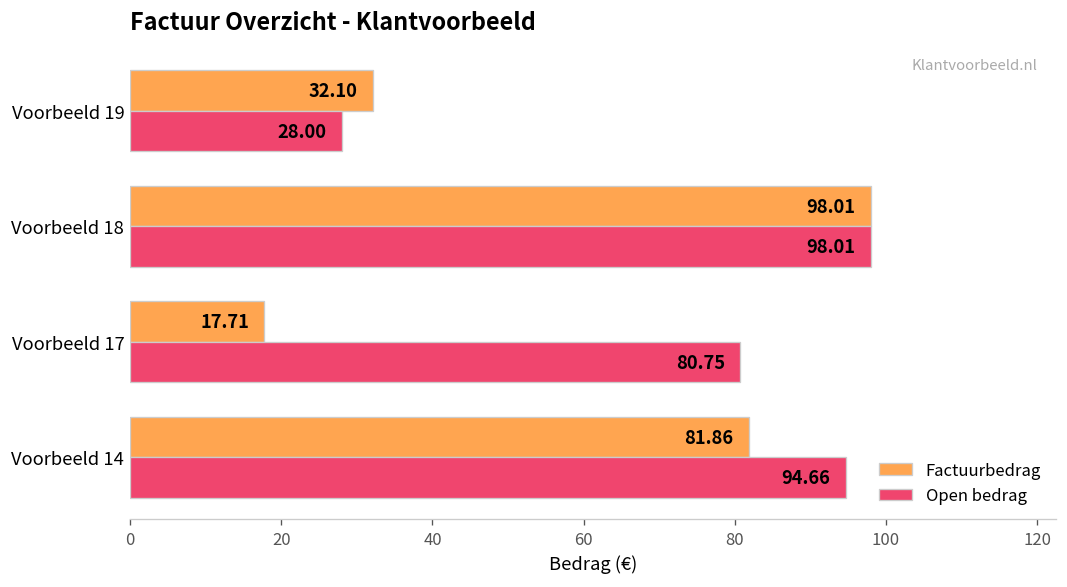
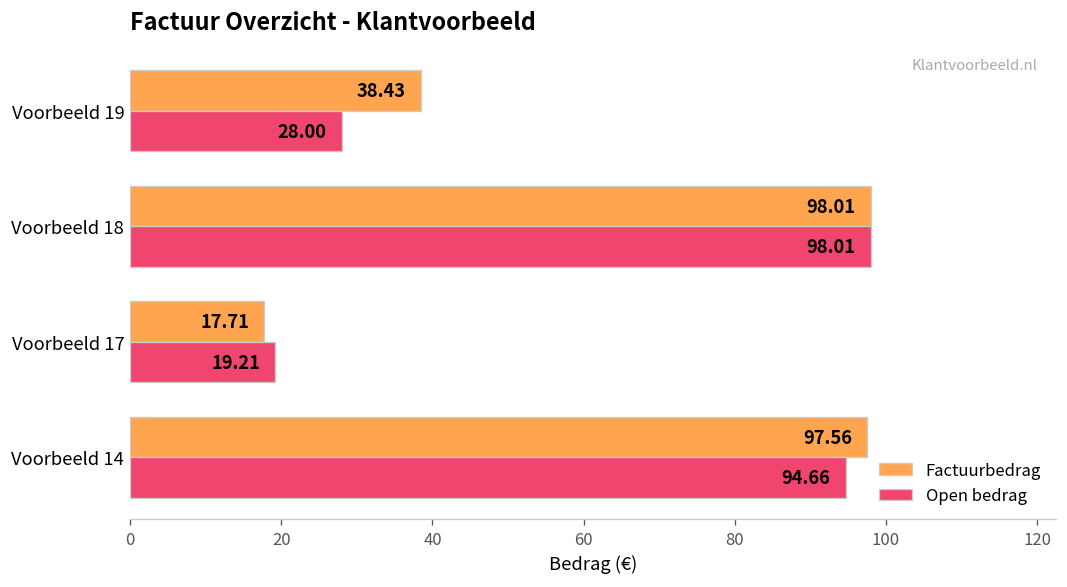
  {
    "Factuurbedrag": {
-     "Voorbeeld 19": 32.10,
+     "Voorbeeld 19": 38.43,
      "Voorbeeld 18": 98.01,
      "Voorbeeld 17": 17.71,
-     "Voorbeeld 14": 81.86
+     "Voorbeeld 14": 97.56
    },
    "Open bedrag": {
      "Voorbeeld 19": 28.00,
      "Voorbeeld 18": 98.01,
-     "Voorbeeld 17": 80.75,
+     "Voorbeeld 17": 19.21,
      "Voorbeeld 14": 94.66
    }
  }
